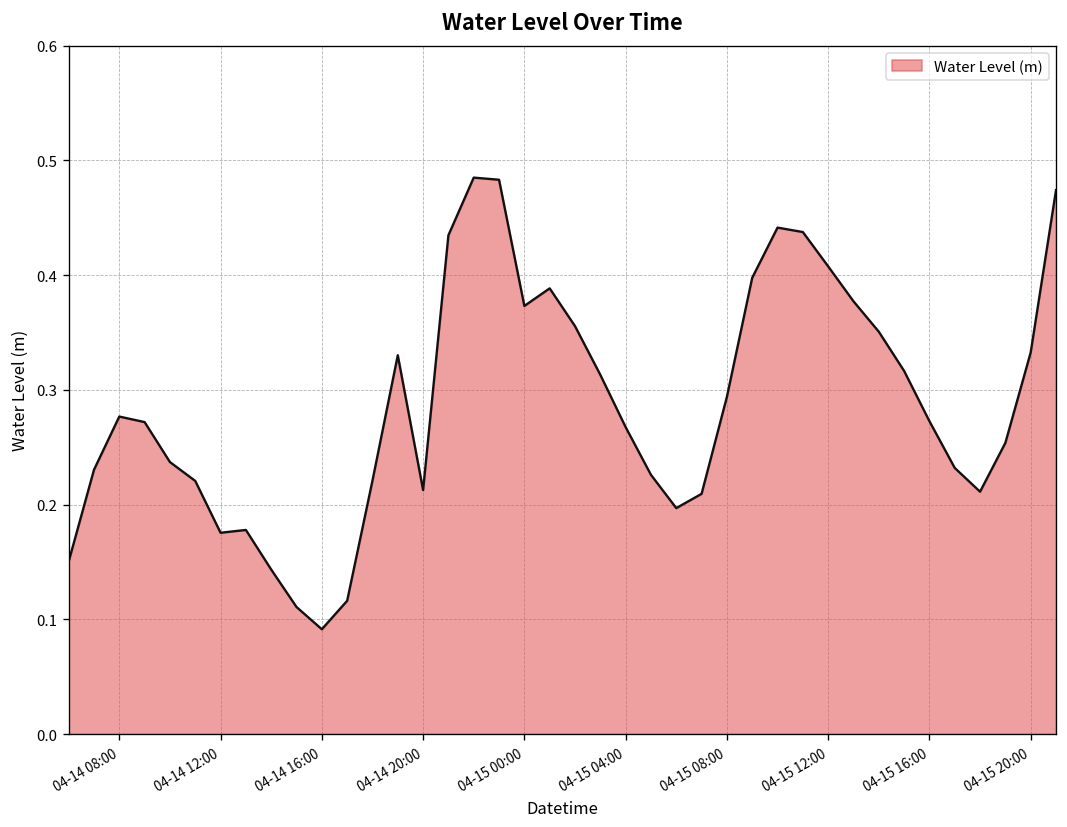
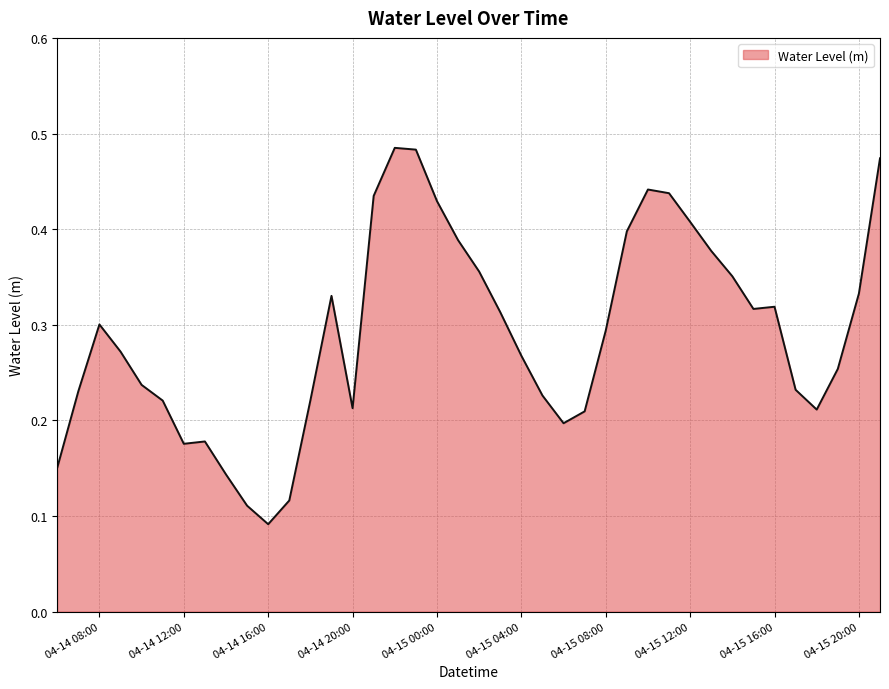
  {
-   "04-14 08:00": 0.28,
+   "04-14 08:00": 0.30,
    "04-14 12:00": 0.18,
    "04-14 16:00": 0.09,
    "04-14 20:00": 0.21,
-   "04-15 00:00": 0.37,
+   "04-15 00:00": 0.43,
    "04-15 04:00": 0.27,
    "04-15 08:00": 0.29,
    "04-15 12:00": 0.41,
-   "04-15 16:00": 0.27,
+   "04-15 16:00": 0.32,
    "04-15 20:00": 0.33
  }
